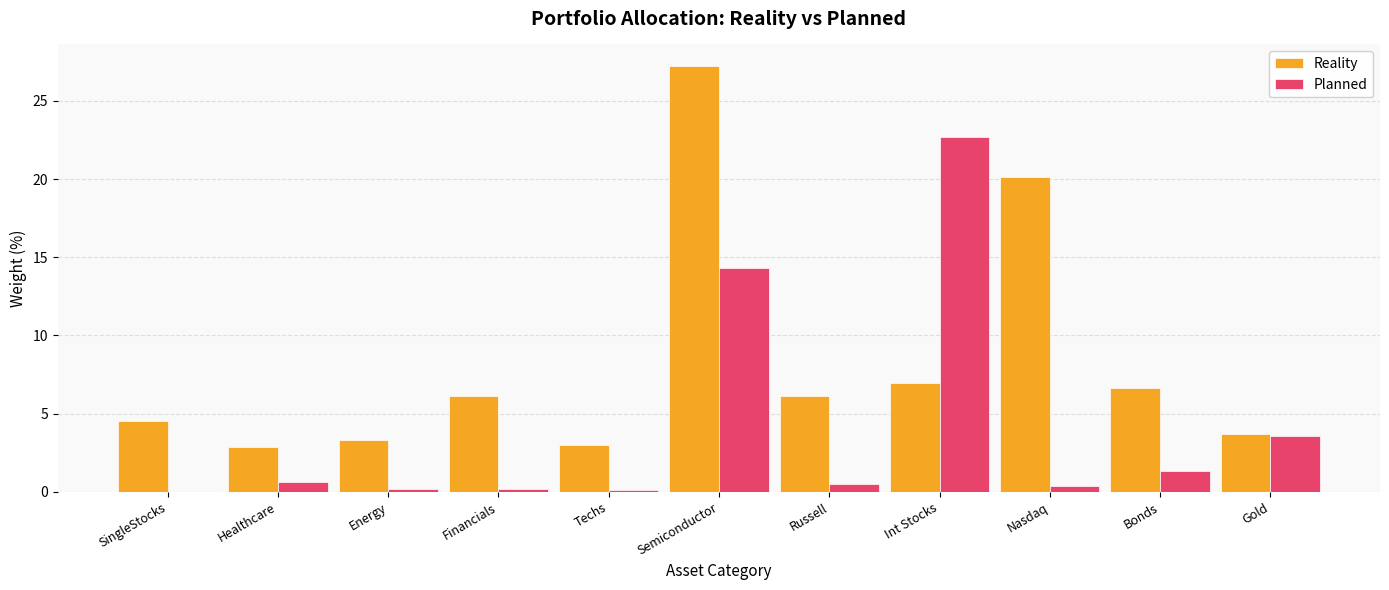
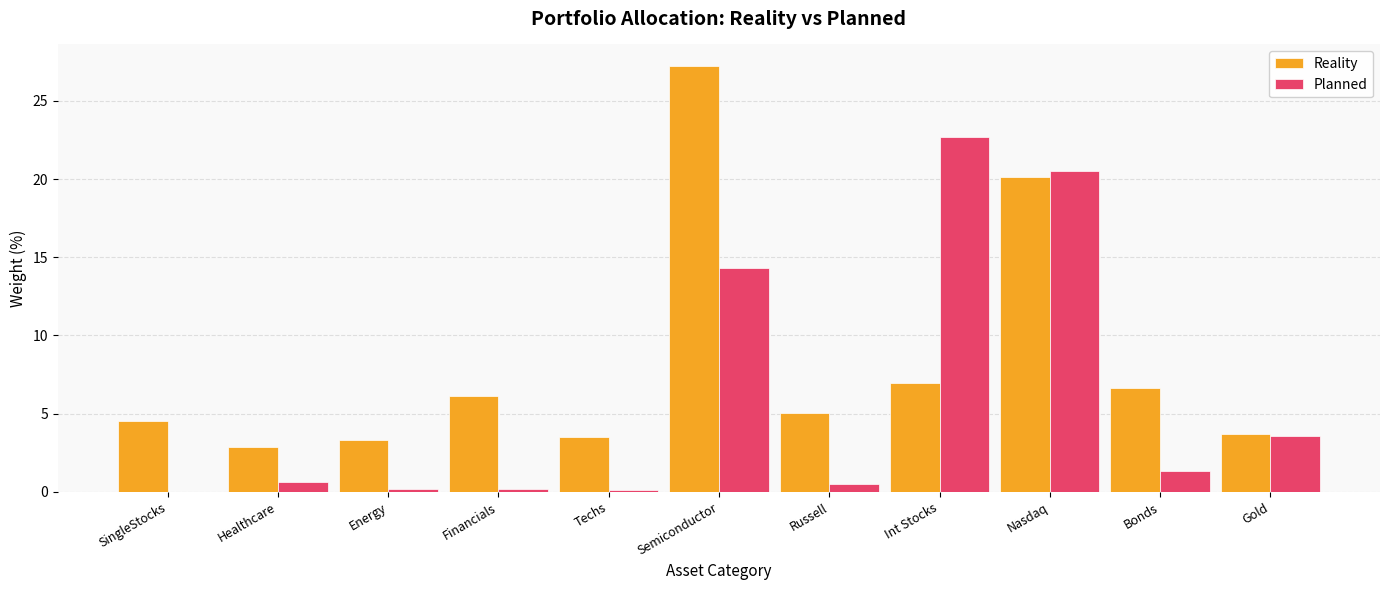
  {
    "Reality": {
      "SingleStocks": 4.5,
      "Healthcare": 2.9,
      "Energy": 3.3,
      "Financials": 6.1,
-     "Techs": 3.0,
+     "Techs": 3.5,
      "Semiconductor": 27.2,
-     "Russell": 6.1,
+     "Russell": 5.0,
      "Int Stocks": 7.0,
      "Nasdaq": 20.1,
      "Bonds": 6.6,
      "Gold": 3.7
    },
    "Planned": {
      "SingleStocks": 0.0,
      "Healthcare": 0.6,
      "Semiconductor": 14.3,
      "Russell": 0.5,
      "Int Stocks": 22.7,
-     "Nasdaq": 0.4,
+     "Nasdaq": 20.5,
      "Bonds": 1.3,
      "Gold": 3.6
    }
  }
